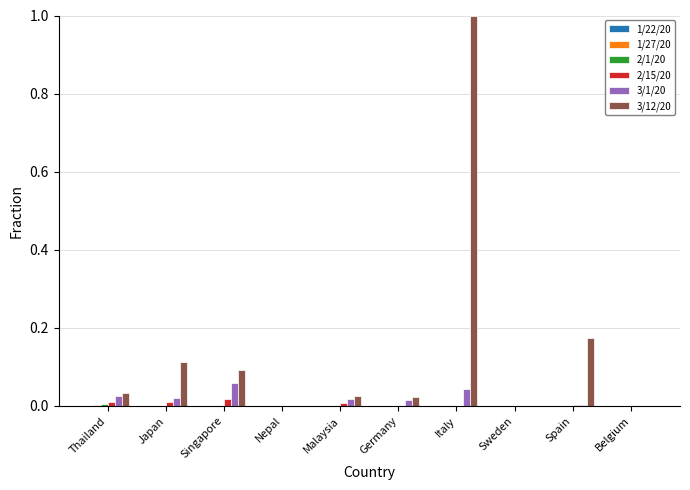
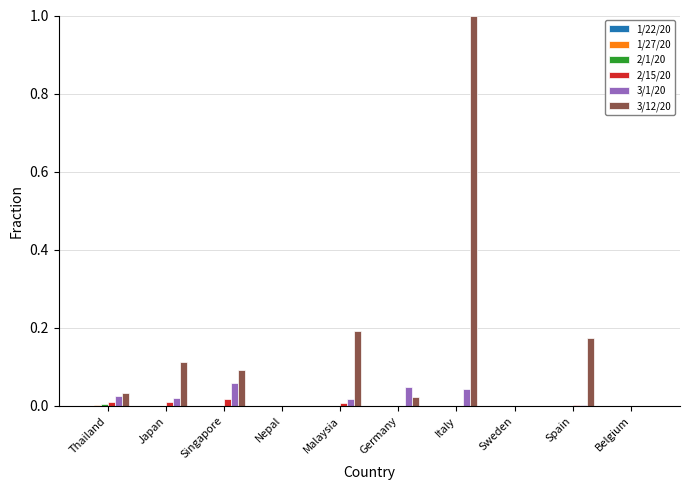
  {
    "1/22/20": {
      "Thailand": 0.00,
      "Japan": 0.00,
      "Singapore": 0.00,
      "Nepal": 0.00,
      "Malaysia": 0.00,
      "Germany": 0.00,
      "Italy": 0.00,
      "Sweden": 0.00,
      "Spain": 0.00,
      "Belgium": 0.00
    },
    "1/27/20": {
      "Singapore": 0.00,
      "Nepal": 0.00,
      "Malaysia": 0.00,
      "Germany": 0.00,
      "Italy": 0.00,
      "Sweden": 0.00,
      "Spain": 0.00,
      "Belgium": 0.00
    },
    "2/1/20": {
      "Singapore": 0.00,
      "Nepal": 0.00,
      "Malaysia": 0.00,
      "Germany": 0.00,
      "Italy": 0.00,
      "Sweden": 0.00,
      "Spain": 0.00,
      "Belgium": 0.00
    },
    "2/15/20": {
      "Thailand": 0.01,
      "Japan": 0.01,
      "Singapore": 0.02,
      "Malaysia": 0.01,
      "Italy": 0.00,
      "Sweden": 0.00,
      "Belgium": 0.00
    },
    "3/1/20": {
      "Thailand": 0.03,
      "Japan": 0.02,
      "Singapore": 0.06,
      "Malaysia": 0.02,
-     "Germany": 0.02,
+     "Germany": 0.05,
      "Italy": 0.04,
      "Sweden": 0.00
    },
    "3/12/20": {
      "Thailand": 0.03,
      "Japan": 0.11,
      "Singapore": 0.09,
-     "Malaysia": 0.02,
+     "Malaysia": 0.19,
      "Germany": 0.02,
      "Italy": 1.00,
      "Spain": 0.18
    }
  }
